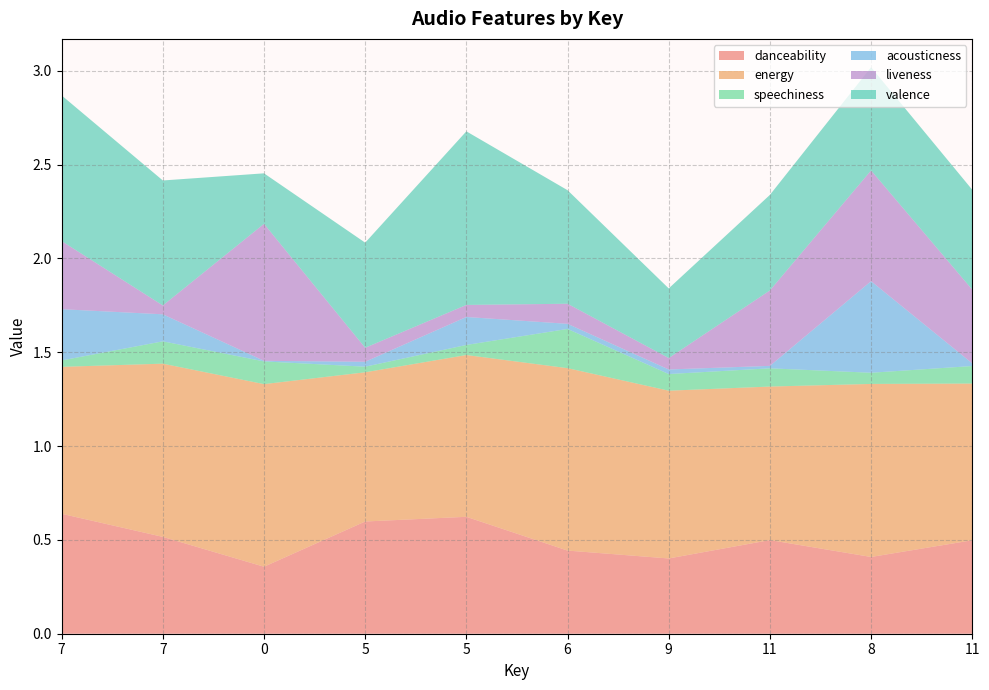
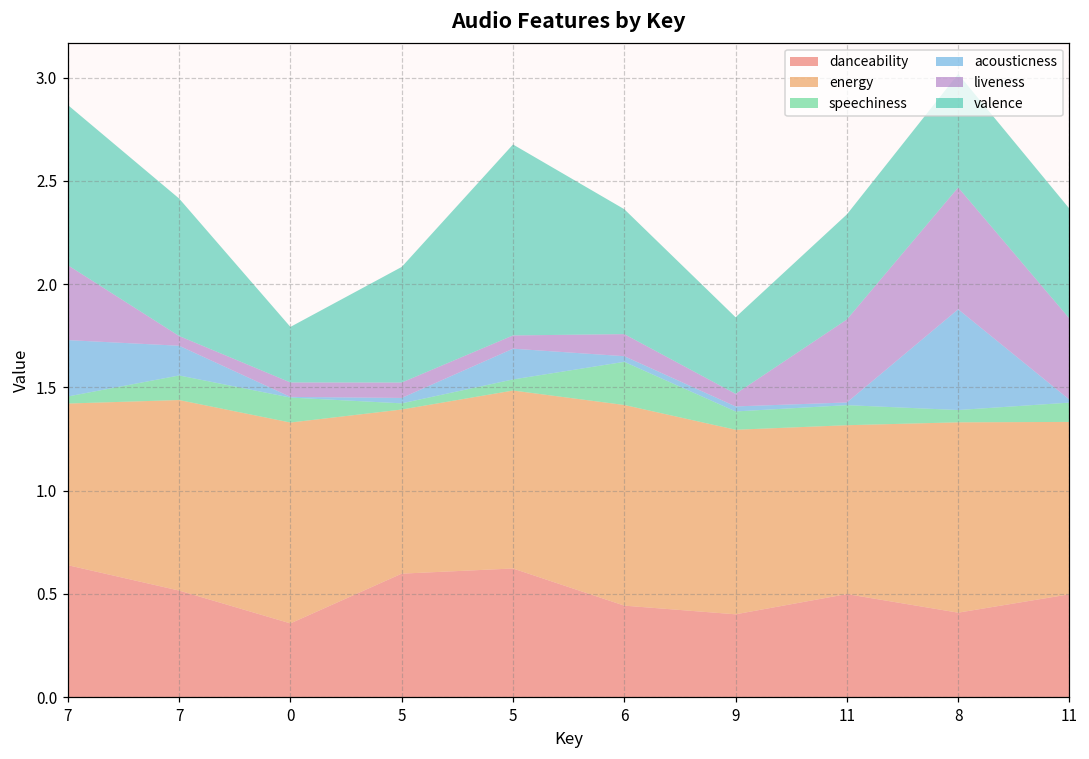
  {
    "liveness": {
-     "0": 0.73,
+     "0": 0.07,
      "6": 0.11,
      "9": 0.06,
      "8": 0.59
    }
  }
